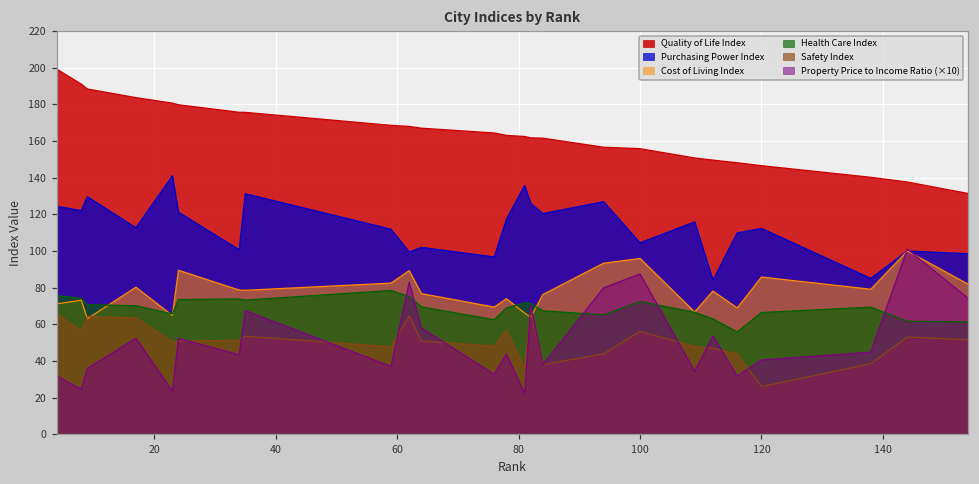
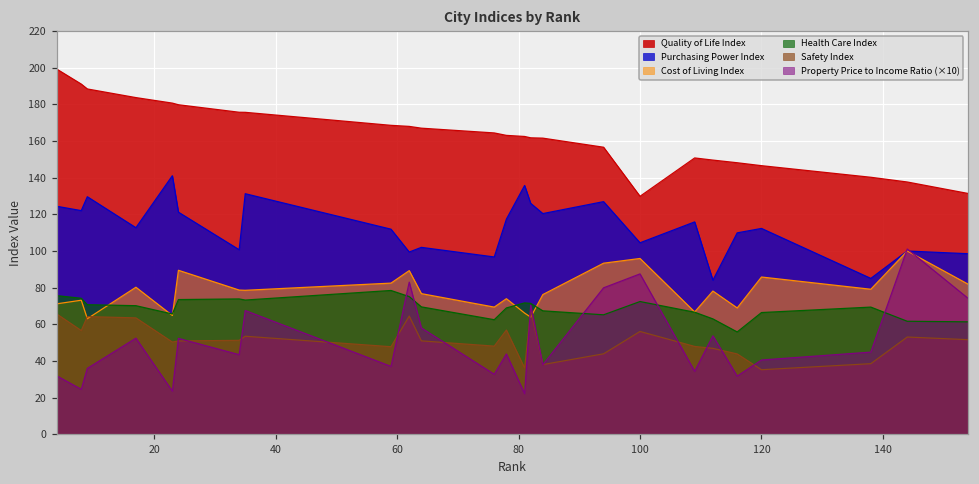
  {
    "Quality of Life Index": {
-     "100": 156,
+     "100": 130,
      "120": 147
    },
    "Purchasing Power Index": {
      "100": 104,
      "120": 112
    },
    "Cost of Living Index": {
      "100": 96,
      "120": 86
    },
    "Health Care Index": {
      "100": 72,
      "120": 66
    },
    "Safety Index": {
      "100": 56,
-     "120": 26
+     "120": 35
    },
    "Property Price to Income Ratio (×10)": {
      "100": 88,
      "120": 41
    }
  }
